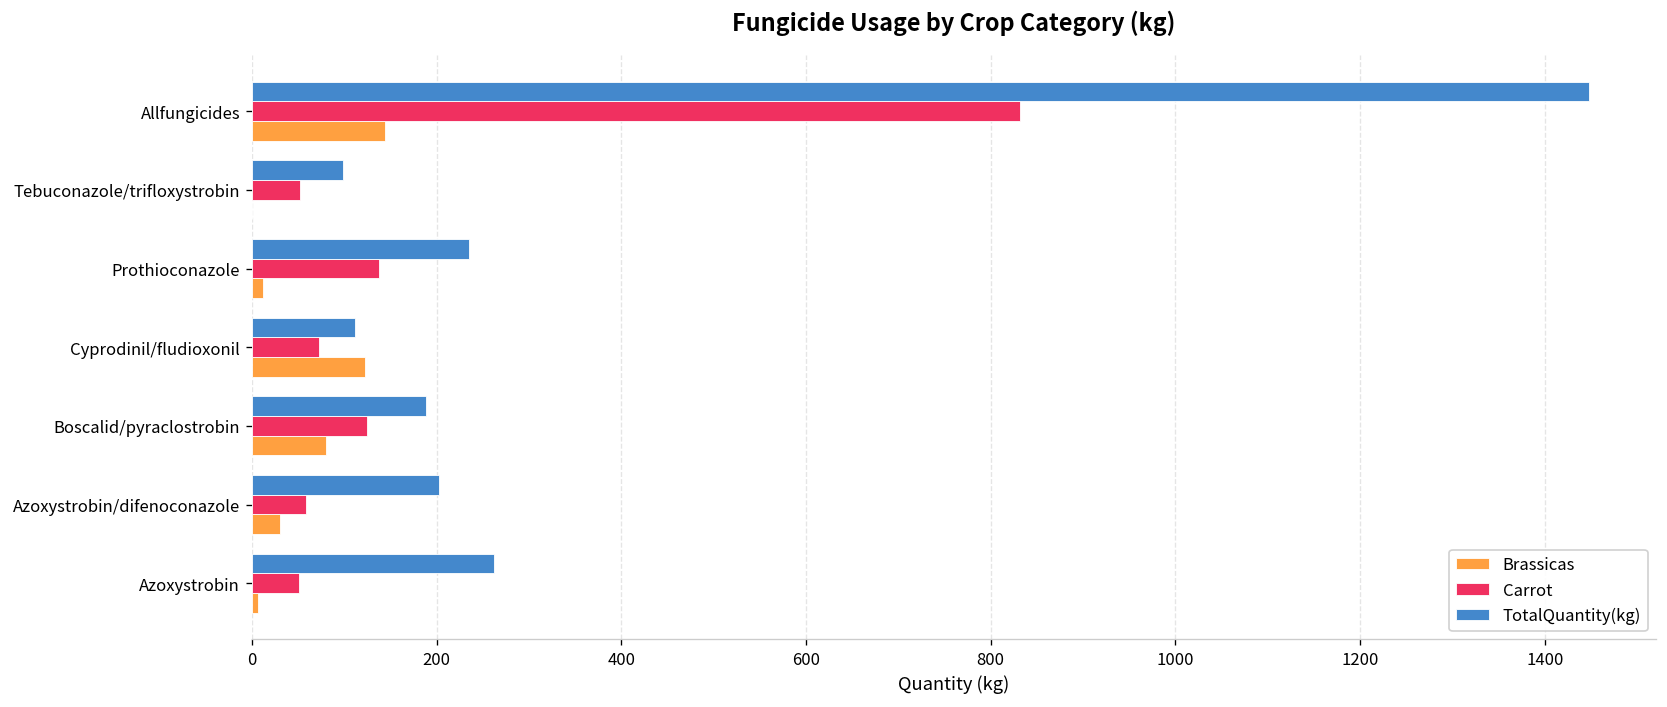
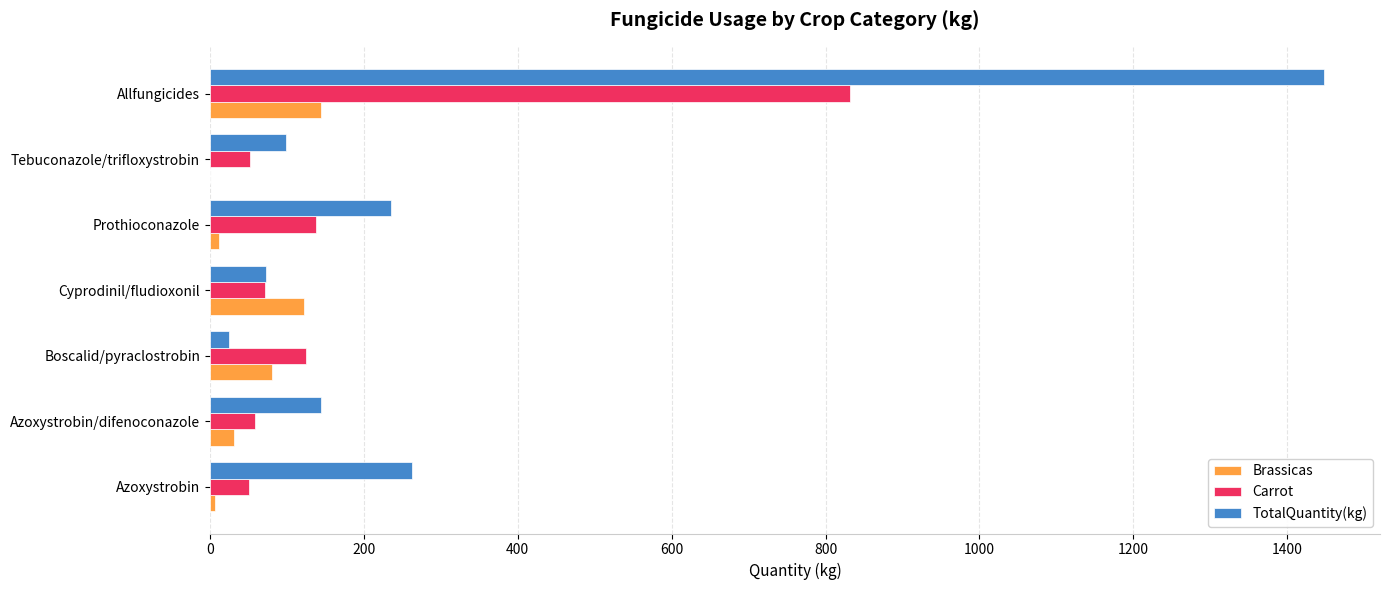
  {
    "Brassicas": {
      "Allfungicides": 140,
      "Prothioconazole": 10,
      "Cyprodinil/fludioxonil": 120,
      "Boscalid/pyraclostrobin": 80,
      "Azoxystrobin/difenoconazole": 30,
      "Azoxystrobin": 10
    },
    "Carrot": {
      "Allfungicides": 830,
      "Tebuconazole/trifloxystrobin": 50,
      "Prothioconazole": 140,
      "Cyprodinil/fludioxonil": 70,
      "Boscalid/pyraclostrobin": 120,
      "Azoxystrobin/difenoconazole": 60,
      "Azoxystrobin": 50
    },
    "TotalQuantity(kg)": {
      "Allfungicides": 1450,
      "Tebuconazole/trifloxystrobin": 100,
      "Prothioconazole": 240,
-     "Cyprodinil/fludioxonil": 110,
-     "Boscalid/pyraclostrobin": 190,
-     "Azoxystrobin/difenoconazole": 200,
+     "Cyprodinil/fludioxonil": 70,
+     "Boscalid/pyraclostrobin": 20,
+     "Azoxystrobin/difenoconazole": 140,
      "Azoxystrobin": 260
    }
  }
